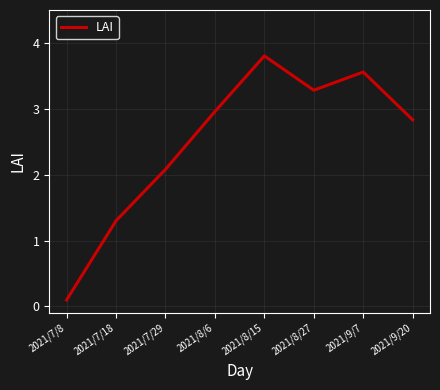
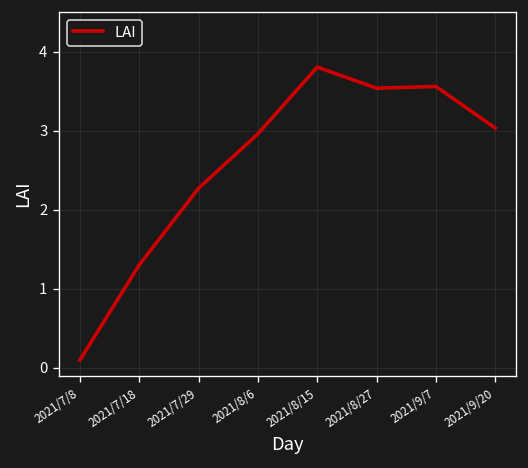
  {
    "2021/7/8": 0.1,
    "2021/7/18": 1.3,
-   "2021/7/29": 2.1,
+   "2021/7/29": 2.3,
    "2021/8/6": 3.0,
    "2021/8/15": 3.8,
-   "2021/8/27": 3.3,
+   "2021/8/27": 3.5,
    "2021/9/7": 3.6,
-   "2021/9/20": 2.8
+   "2021/9/20": 3.0
  }
